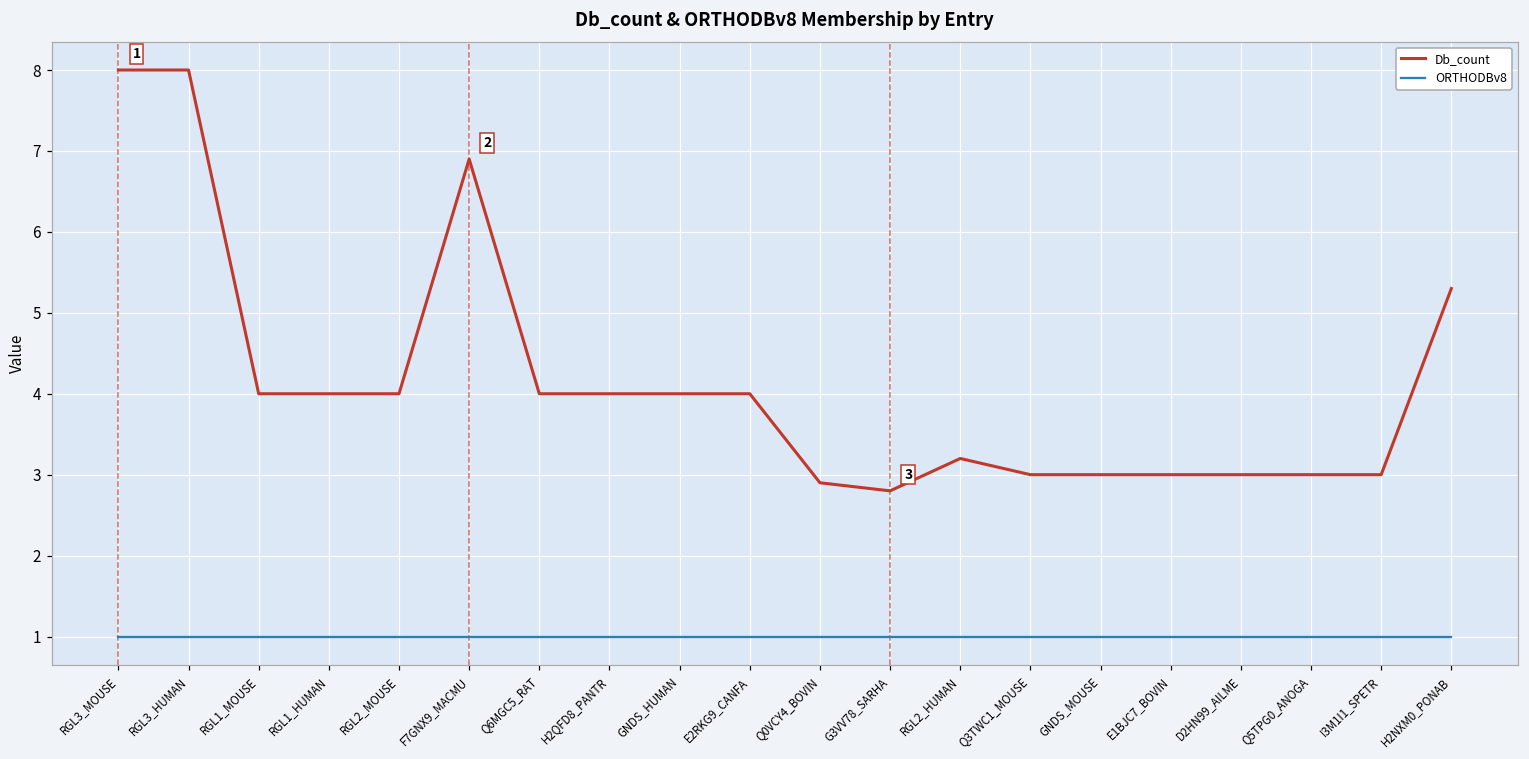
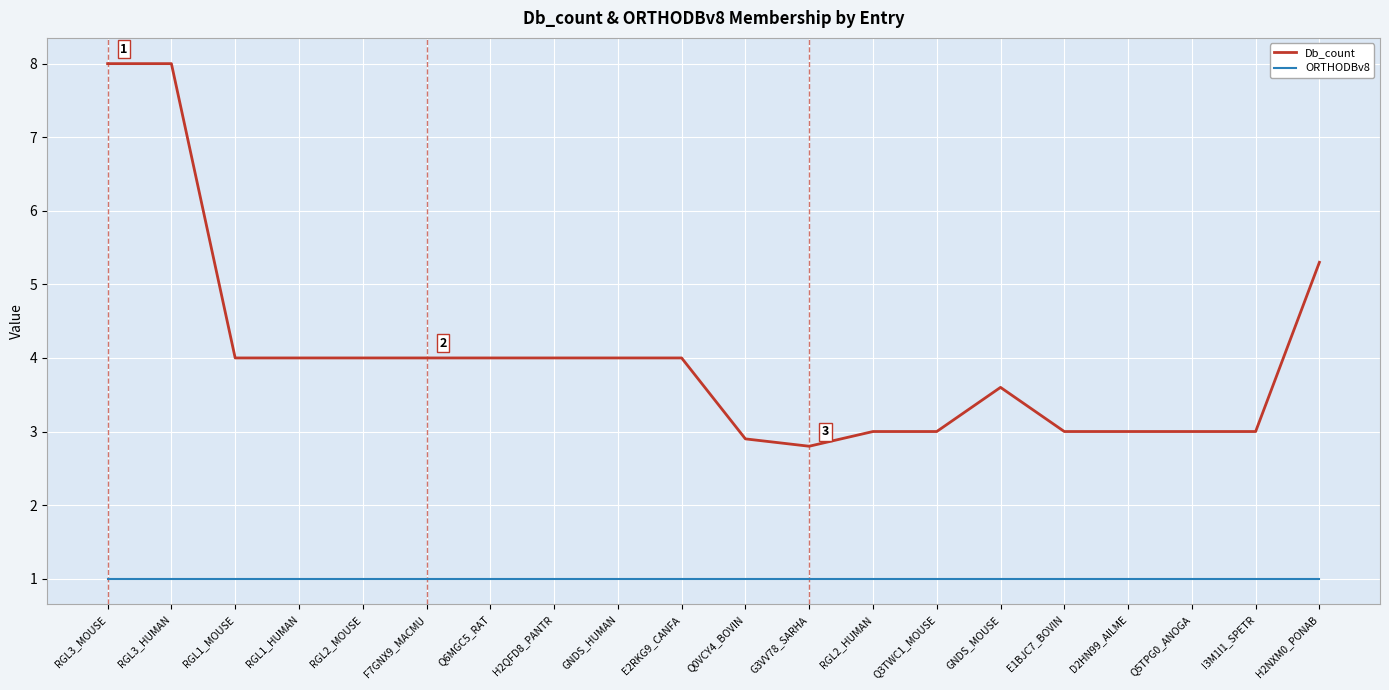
  {
    "Db_count": {
      "RGL3_HUMAN": 8.0,
      "RGL1_MOUSE": 4.0,
      "RGL1_HUMAN": 4.0,
      "RGL2_MOUSE": 4.0,
-     "F7GNX9_MACMU": 6.9,
+     "F7GNX9_MACMU": 4.0,
      "Q6MGC5_RAT": 4.0,
      "H2QFD8_PANTR": 4.0,
      "GNDS_HUMAN": 4.0,
      "E2RKG9_CANFA": 4.0,
      "Q0VCY4_BOVIN": 2.9,
-     "RGL2_HUMAN": 3.2,
+     "RGL2_HUMAN": 3.0,
      "Q3TWC1_MOUSE": 3.0,
-     "GNDS_MOUSE": 3.0,
+     "GNDS_MOUSE": 3.6,
      "E1BJC7_BOVIN": 3.0,
      "D2HN99_AILME": 3.0,
      "Q5TPG0_ANOGA": 3.0,
      "I3M1I1_SPETR": 3.0,
      "H2NXM0_PONAB": 5.3
    },
    "ORTHODBv8": {
      "RGL3_MOUSE": 1.0,
      "RGL3_HUMAN": 1.0,
      "RGL1_MOUSE": 1.0,
      "RGL1_HUMAN": 1.0,
      "RGL2_MOUSE": 1.0,
      "F7GNX9_MACMU": 1.0,
      "Q6MGC5_RAT": 1.0,
      "H2QFD8_PANTR": 1.0,
      "GNDS_HUMAN": 1.0,
      "E2RKG9_CANFA": 1.0,
      "Q0VCY4_BOVIN": 1.0,
      "G3VV78_SARHA": 1.0,
      "RGL2_HUMAN": 1.0,
      "Q3TWC1_MOUSE": 1.0,
      "GNDS_MOUSE": 1.0,
      "E1BJC7_BOVIN": 1.0,
      "D2HN99_AILME": 1.0,
      "Q5TPG0_ANOGA": 1.0,
      "I3M1I1_SPETR": 1.0,
      "H2NXM0_PONAB": 1.0
    }
  }
